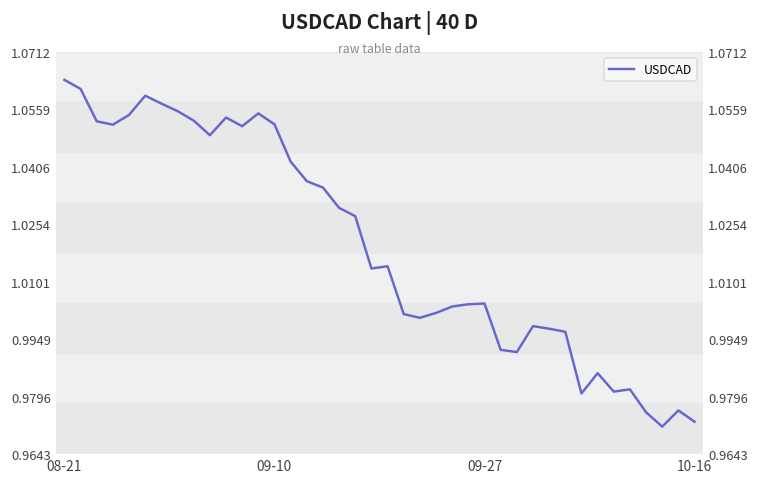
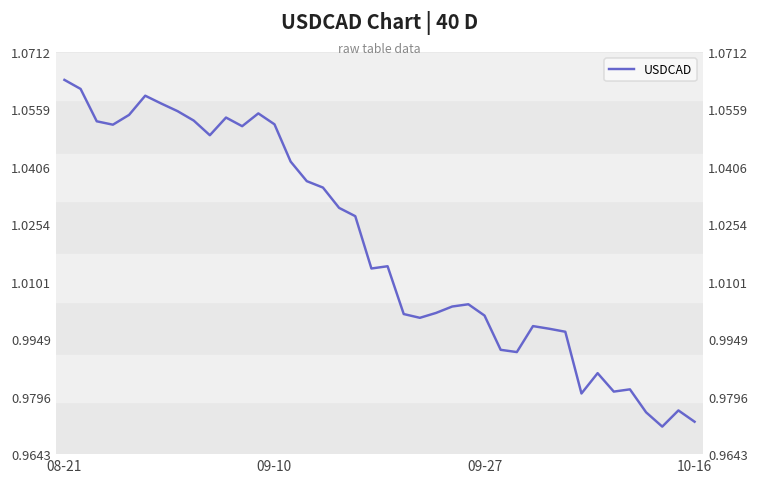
  {
    "08-21": 1.064,
    "09-10": 1.052,
-   "09-27": 1.004,
+   "09-27": 1.001,
    "10-16": 0.973
  }
